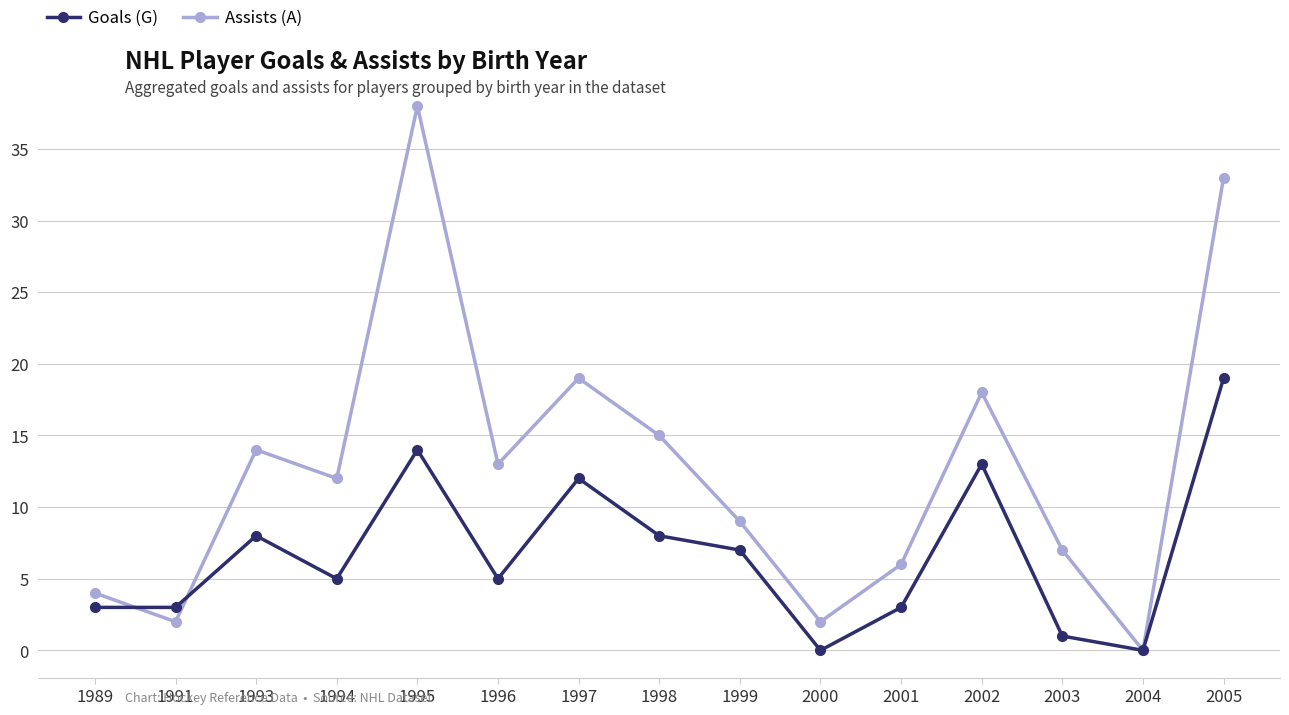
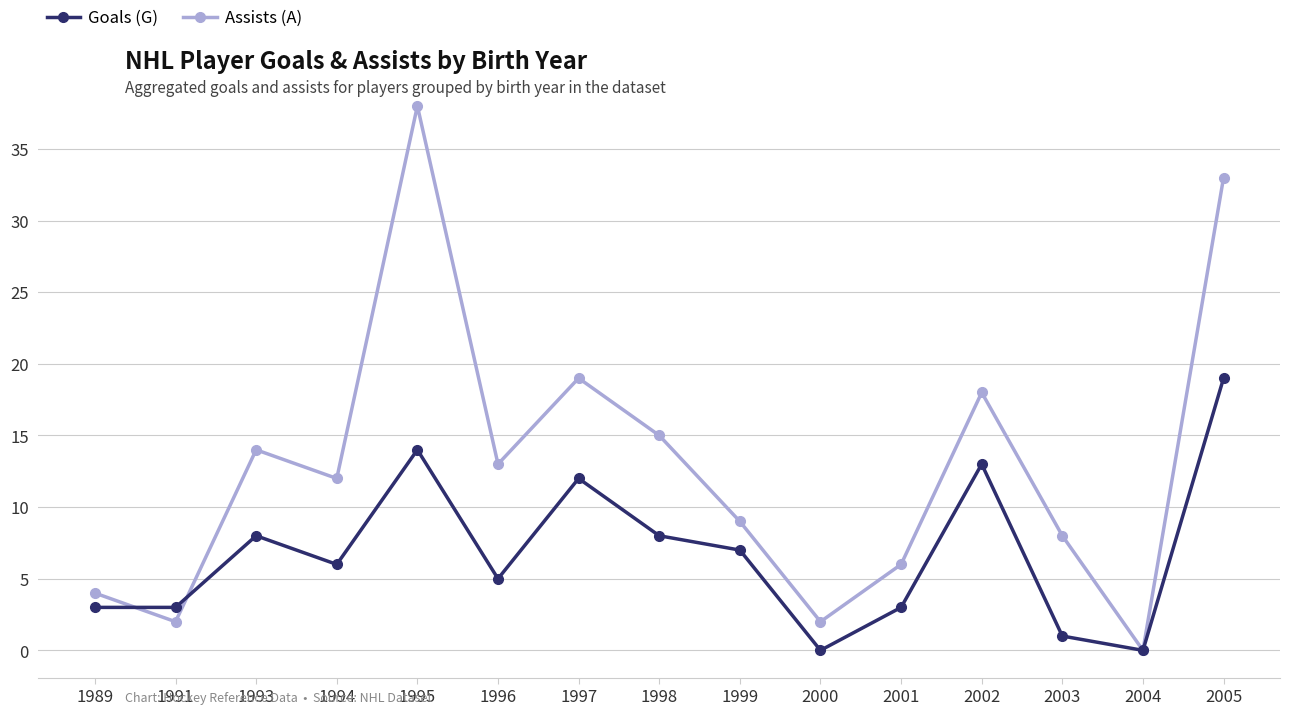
  {
    "Assists (A)": {
      "1989": 4,
      "1991": 2,
      "1993": 14,
      "1994": 12,
      "1995": 38,
      "1996": 13,
      "1997": 19,
      "1998": 15,
      "1999": 9,
      "2000": 2,
      "2001": 6,
      "2002": 18,
-     "2003": 7,
+     "2003": 8,
      "2005": 33
    },
    "Goals (G)": {
      "1989": 3,
      "1991": 3,
      "1993": 8,
-     "1994": 5,
+     "1994": 6,
      "1995": 14,
      "1996": 5,
      "1997": 12,
      "1998": 8,
      "1999": 7,
      "2000": 0,
      "2001": 3,
      "2002": 13,
      "2003": 1,
      "2005": 19
    }
  }
